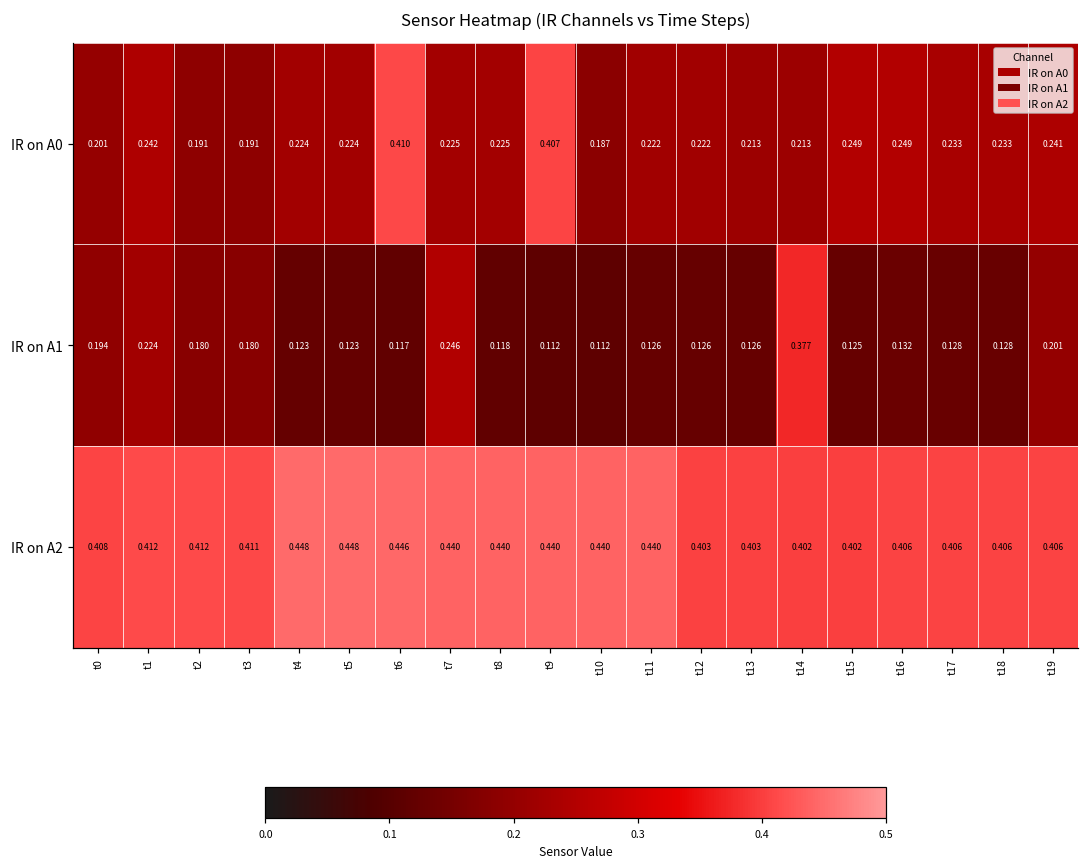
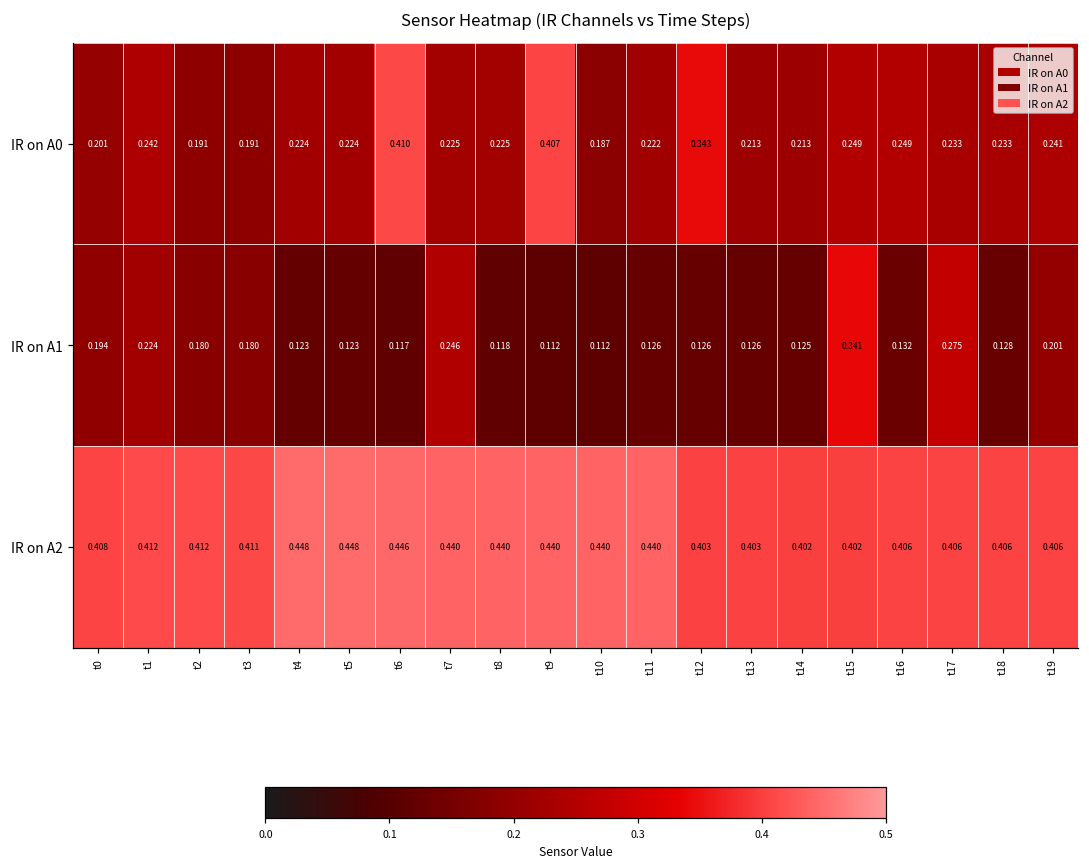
  {
    "IR on A0": {
      "t0": 0.201,
      "t1": 0.242,
      "t2": 0.191,
      "t3": 0.191,
      "t4": 0.224,
      "t5": 0.224,
      "t6": 0.410,
      "t7": 0.225,
      "t8": 0.225,
      "t9": 0.407,
      "t10": 0.187,
      "t11": 0.222,
-     "t12": 0.222,
+     "t12": 0.343,
      "t13": 0.213,
      "t14": 0.213,
      "t15": 0.249,
      "t16": 0.249,
      "t17": 0.233,
      "t18": 0.233,
      "t19": 0.241
    },
    "IR on A1": {
      "t0": 0.194,
      "t1": 0.224,
      "t2": 0.180,
      "t3": 0.180,
      "t4": 0.123,
      "t5": 0.123,
      "t6": 0.117,
      "t7": 0.246,
      "t8": 0.118,
      "t9": 0.112,
      "t10": 0.112,
      "t11": 0.126,
      "t12": 0.126,
      "t13": 0.126,
-     "t14": 0.377,
-     "t15": 0.125,
+     "t14": 0.125,
+     "t15": 0.341,
      "t16": 0.132,
-     "t17": 0.128,
+     "t17": 0.275,
      "t18": 0.128,
      "t19": 0.201
    },
    "IR on A2": {
      "t0": 0.408,
      "t1": 0.412,
      "t2": 0.412,
      "t3": 0.411,
      "t4": 0.448,
      "t5": 0.448,
      "t6": 0.446,
      "t7": 0.440,
      "t8": 0.440,
      "t9": 0.440,
      "t10": 0.440,
      "t11": 0.440,
      "t12": 0.403,
      "t13": 0.403,
      "t14": 0.402,
      "t15": 0.402,
      "t16": 0.406,
      "t17": 0.406,
      "t18": 0.406,
      "t19": 0.406
    }
  }
